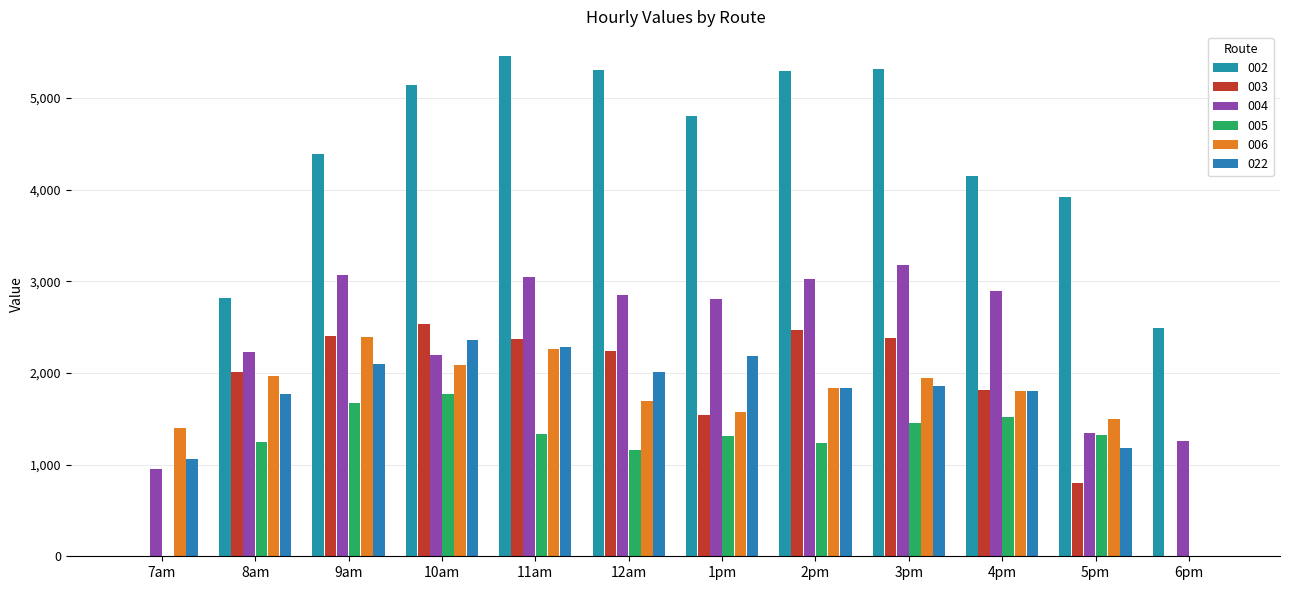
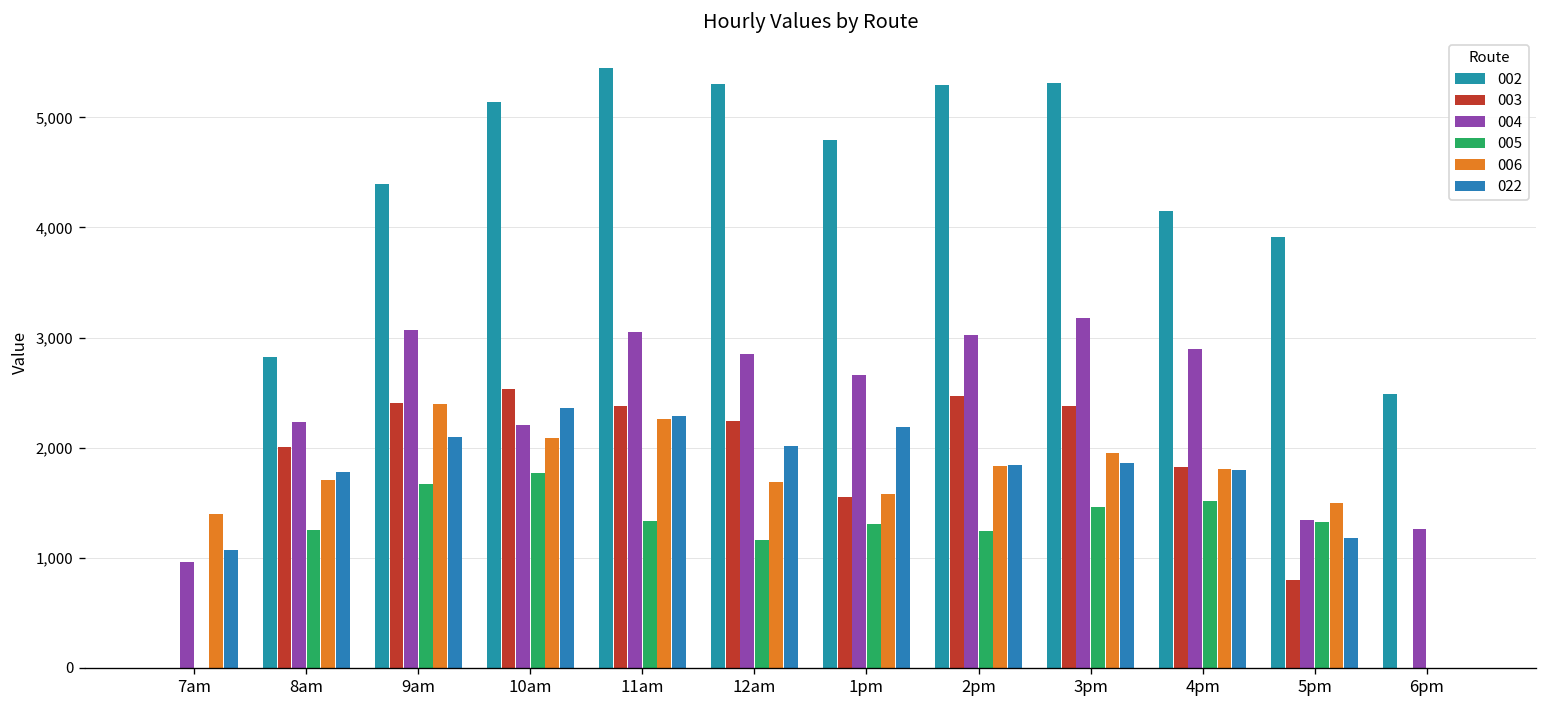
  {
    "003": {
      "7am": "0",
      "8am": "2,000",
      "9am": "2,400",
      "10am": "2,500",
      "11am": "2,400",
      "12am": "2,200",
      "1pm": "1,500",
      "2pm": "2,500",
      "3pm": "2,400",
      "4pm": "1,800",
      "5pm": "800",
      "6pm": "0"
    },
    "004": {
      "7am": "1,000",
      "8am": "2,200",
      "9am": "3,100",
      "10am": "2,200",
      "11am": "3,000",
      "12am": "2,900",
-     "1pm": "2,800",
+     "1pm": "2,700",
      "2pm": "3,000",
      "3pm": "3,200",
      "4pm": "2,900",
      "5pm": "1,300",
      "6pm": "1,300"
    },
    "005": {
      "7am": "0",
      "8am": "1,200",
      "9am": "1,700",
      "10am": "1,800",
      "11am": "1,300",
      "12am": "1,200",
      "1pm": "1,300",
      "2pm": "1,200",
      "3pm": "1,500",
      "4pm": "1,500",
      "5pm": "1,300",
      "6pm": "0"
    },
    "006": {
      "7am": "1,400",
-     "8am": "2,000",
+     "8am": "1,700",
      "9am": "2,400",
      "10am": "2,100",
      "11am": "2,300",
      "12am": "1,700",
      "1pm": "1,600",
      "2pm": "1,800",
      "3pm": "1,900",
      "4pm": "1,800",
      "5pm": "1,500",
      "6pm": "0"
    }
  }
